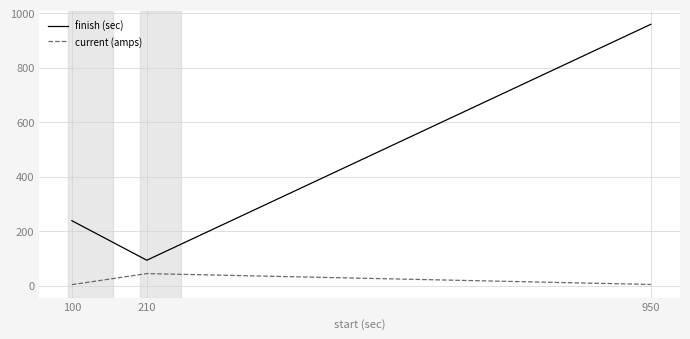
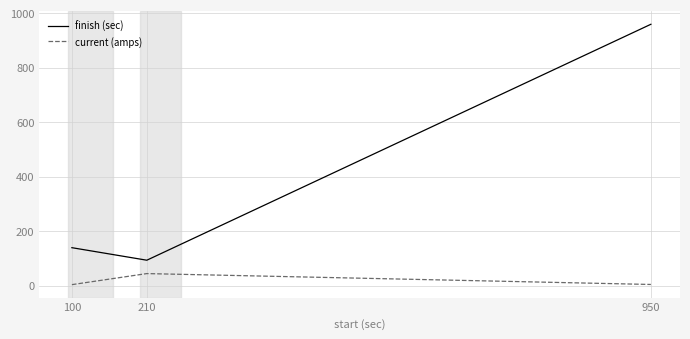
  {
    "finish (sec)": {
-     "100": 240,
+     "100": 140,
      "210": 90,
      "950": 960
    },
    "current (amps)": {
      "100": 0,
      "210": 40,
      "950": 0
    }
  }
